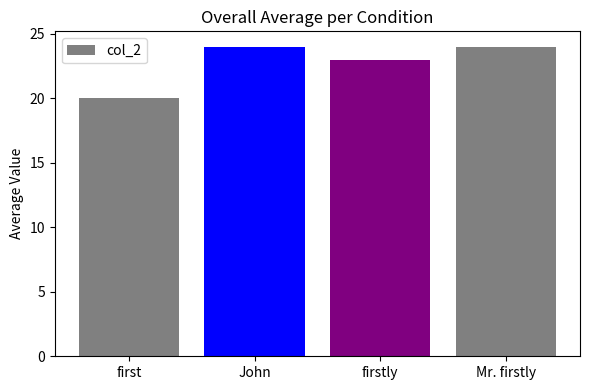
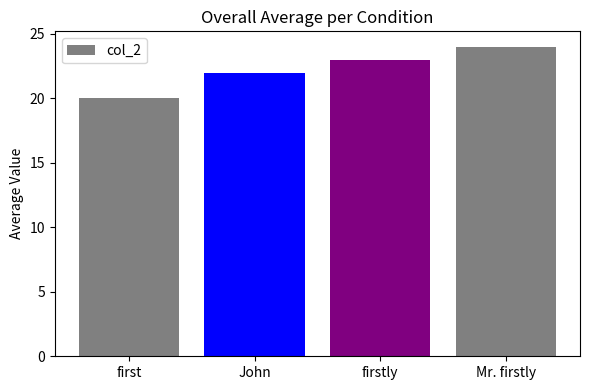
  {
    "first": 20,
-   "John": 24,
+   "John": 22,
    "firstly": 23,
    "Mr. firstly": 24
  }
